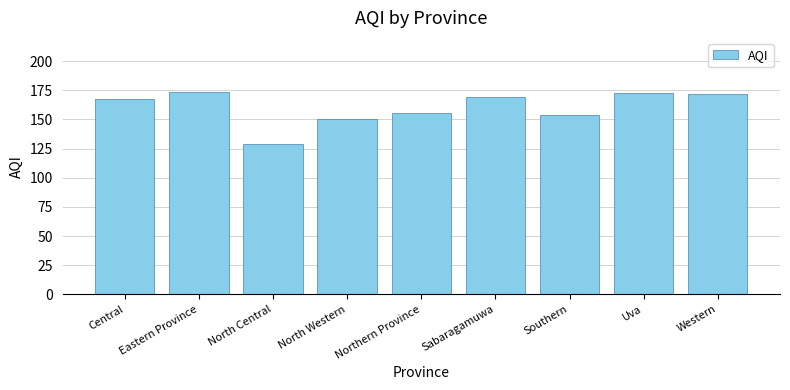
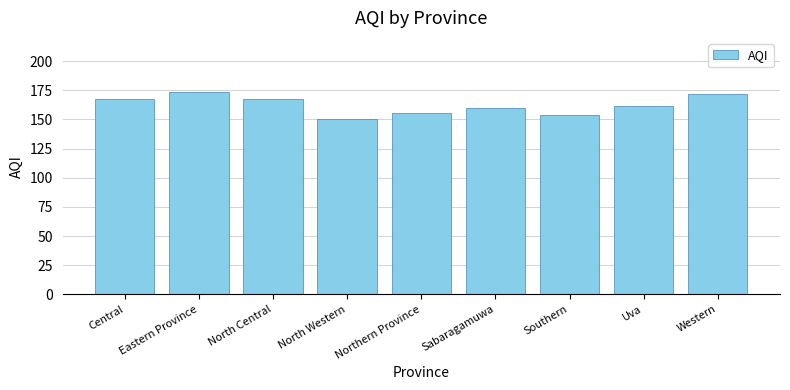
  {
    "Central": 168,
    "Eastern Province": 174,
-   "North Central": 129,
+   "North Central": 168,
    "North Western": 150,
    "Northern Province": 156,
-   "Sabaragamuwa": 169,
+   "Sabaragamuwa": 160,
    "Southern": 154,
-   "Uva": 173,
+   "Uva": 162,
    "Western": 172
  }
